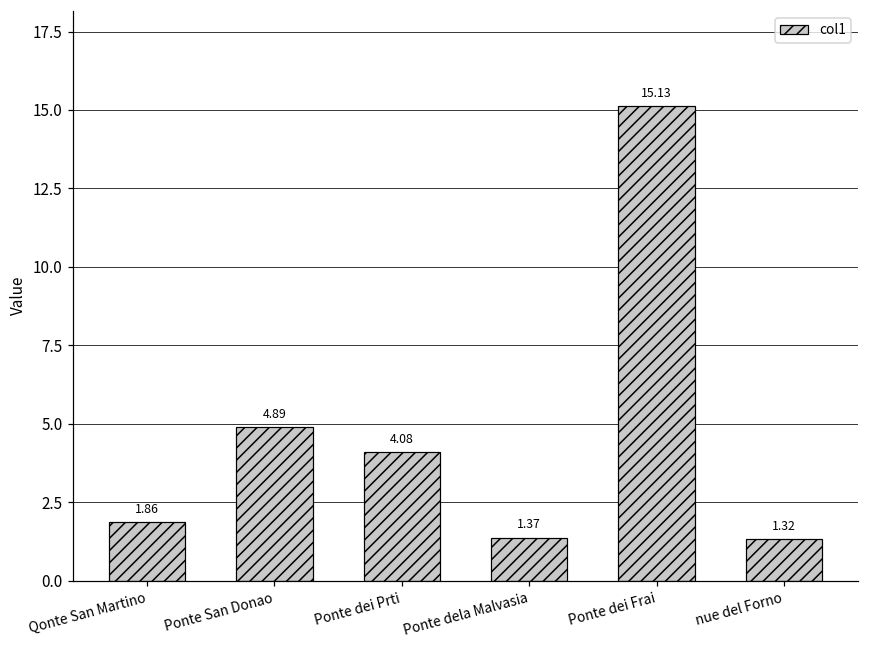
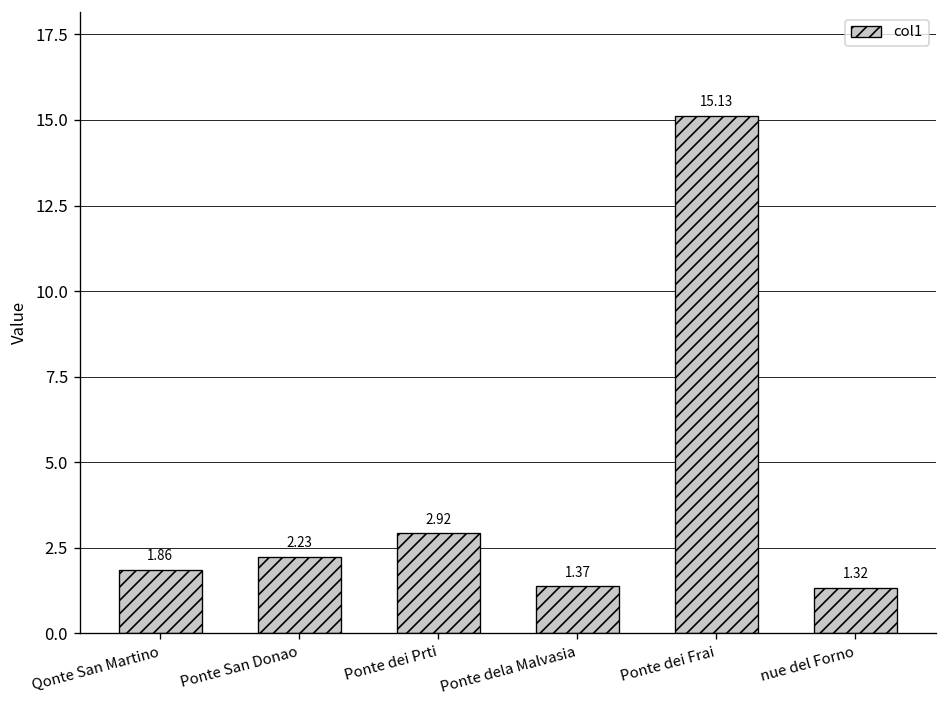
  {
    "Qonte San Martino": 1.86,
-   "Ponte San Donao": 4.89,
-   "Ponte dei Prti": 4.08,
+   "Ponte San Donao": 2.23,
+   "Ponte dei Prti": 2.92,
    "Ponte dela Malvasia": 1.37,
    "Ponte dei Frai": 15.13,
    "nue del Forno": 1.32
  }
